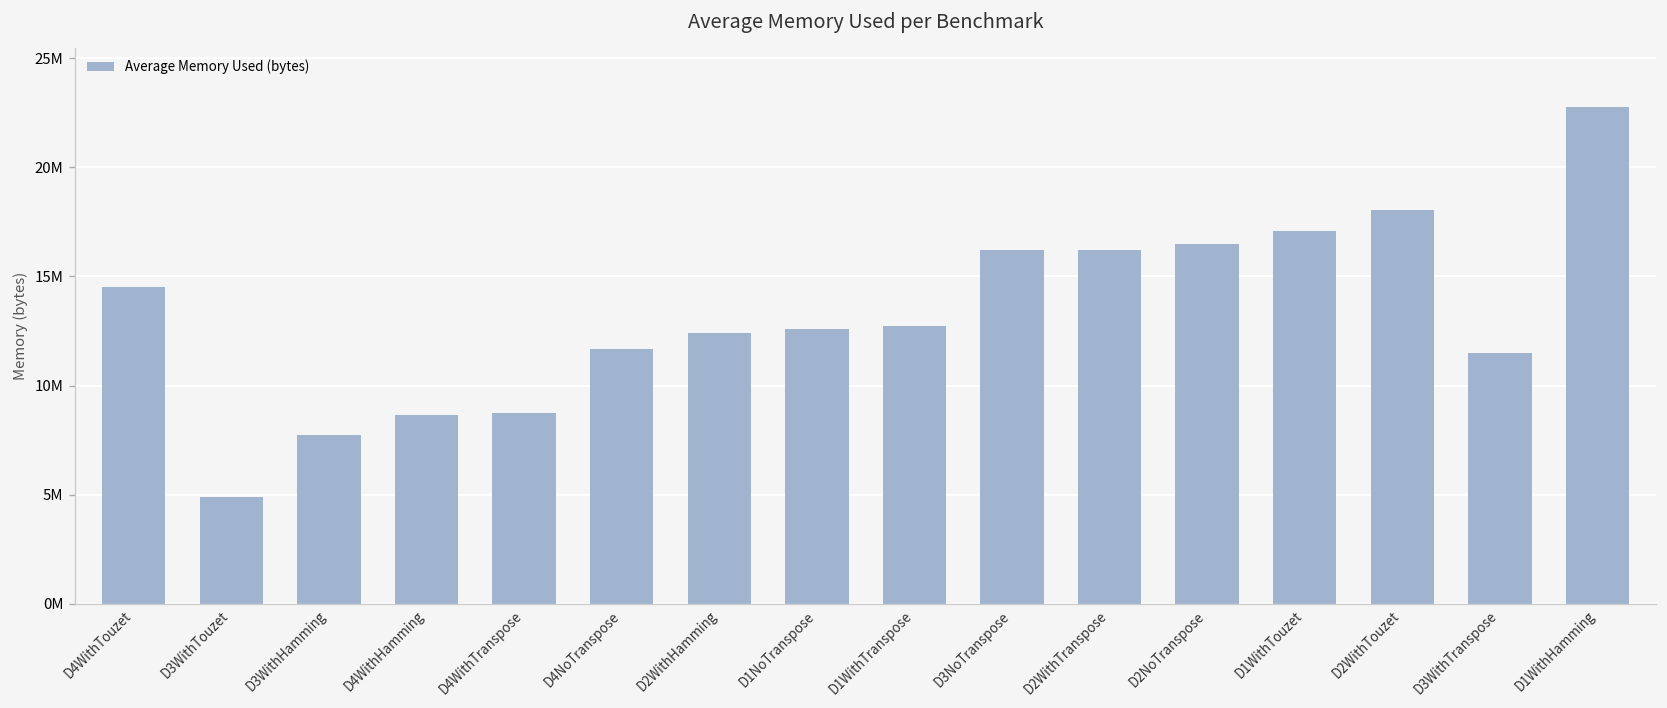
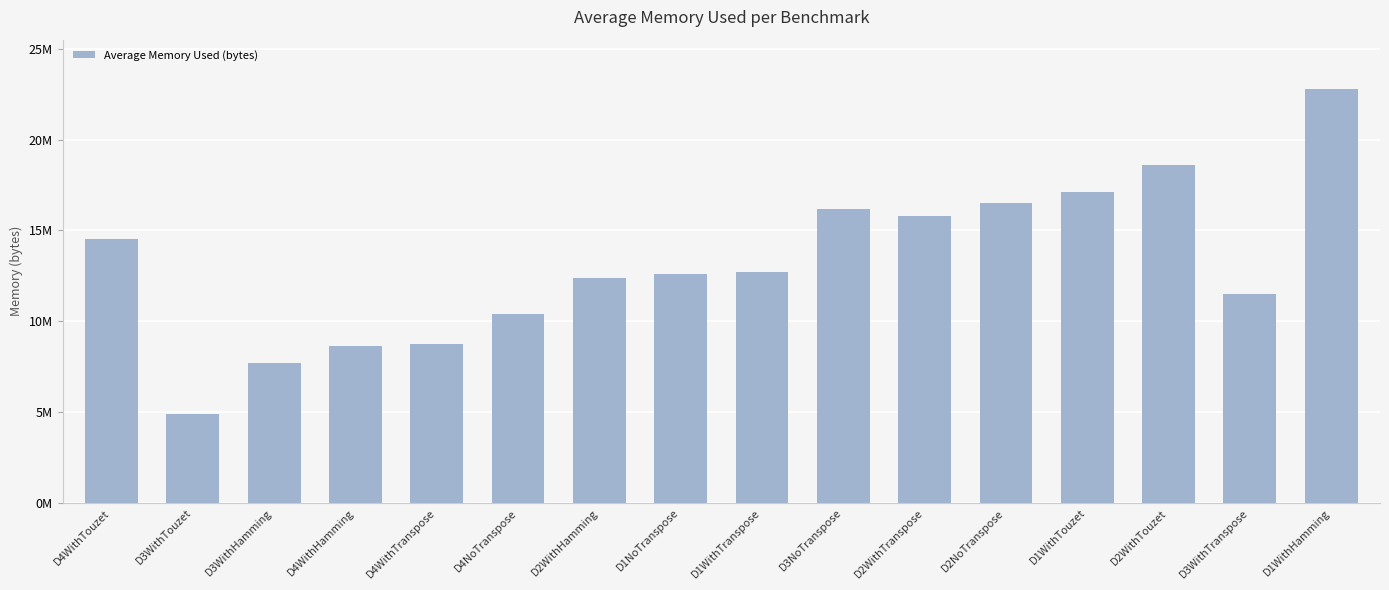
  {
    "D4WithTouzet": 14500000,
    "D3WithTouzet": 4900000,
    "D3WithHamming": 7700000,
    "D4WithHamming": 8700000,
    "D4WithTranspose": 8700000,
-   "D4NoTranspose": 11700000,
+   "D4NoTranspose": 10400000,
    "D2WithHamming": 12400000,
    "D1NoTranspose": 12600000,
    "D1WithTranspose": 12700000,
    "D3NoTranspose": 16200000,
-   "D2WithTranspose": 16200000,
+   "D2WithTranspose": 15800000,
    "D2NoTranspose": 16500000,
    "D1WithTouzet": 17100000,
-   "D2WithTouzet": 18000000,
+   "D2WithTouzet": 18600000,
    "D3WithTranspose": 11500000,
    "D1WithHamming": 22800000
  }
